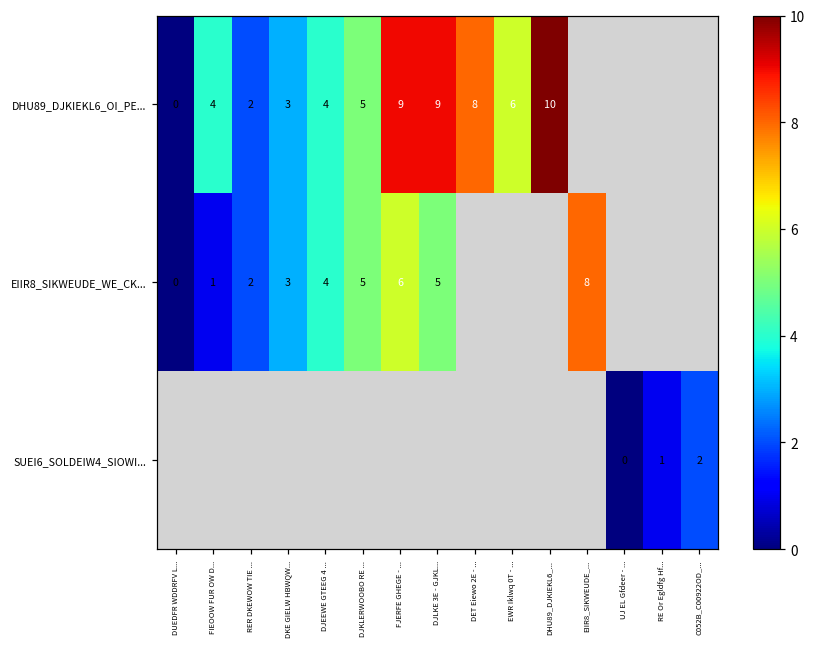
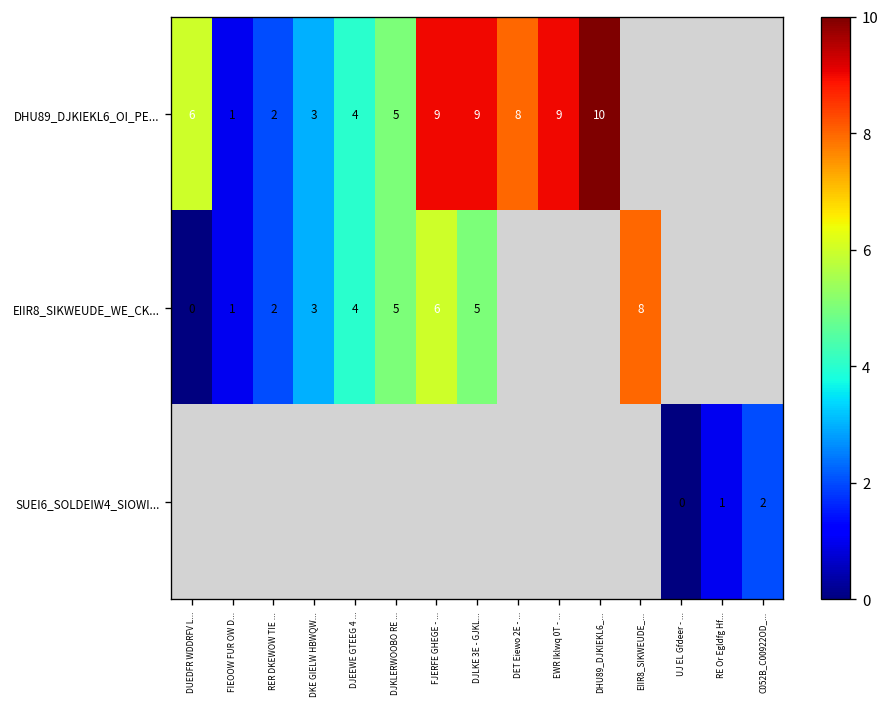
  {
    "DHU89_DJKIEKL6_OI_PE...": {
-     "DUEDFR WDDRFV L...": 0,
-     "FIEOOW FUR OW D...": 4,
+     "DUEDFR WDDRFV L...": 6,
+     "FIEOOW FUR OW D...": 1,
      "RER DKEWOW TIE ...": 2,
      "DKE GIELW HBWQW...": 3,
      "DJEEWE GTEEG 4 ...": 4,
      "DJKLERWOOBO RE ...": 5,
      "FJERFE GHEGE - ...": 9,
      "DJLKE 3E - GJKL...": 9,
      "DET Eiewo 2E - ...": 8,
-     "EWR Iklwq 0T - ...": 6,
+     "EWR Iklwq 0T - ...": 9,
      "DHU89_DJKIEKL6_...": 10
    },
    "EIIR8_SIKWEUDE_WE_CK...": {
      "DUEDFR WDDRFV L...": 0,
      "FIEOOW FUR OW D...": 1,
      "RER DKEWOW TIE ...": 2,
      "DKE GIELW HBWQW...": 3,
      "DJEEWE GTEEG 4 ...": 4,
      "DJKLERWOOBO RE ...": 5,
      "FJERFE GHEGE - ...": 6,
      "DJLKE 3E - GJKL...": 5,
      "EIIR8_SIKWEUDE_...": 8
    },
    "SUEI6_SOLDEIW4_SIOWI...": {
      "UJ EL Gfdeer - ...": 0,
      "RE Or Egldfg Hf...": 1,
      "C052B_C00922OD_...": 2
    }
  }
